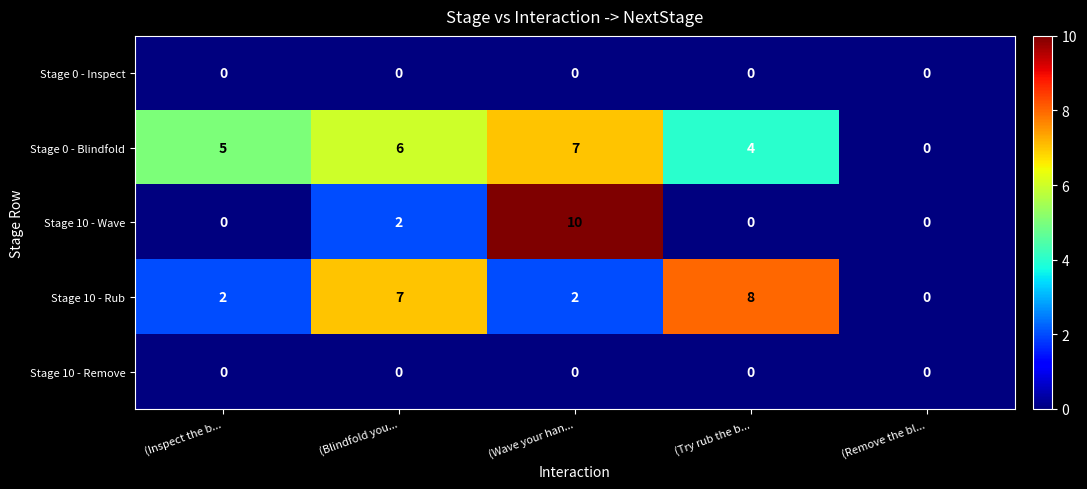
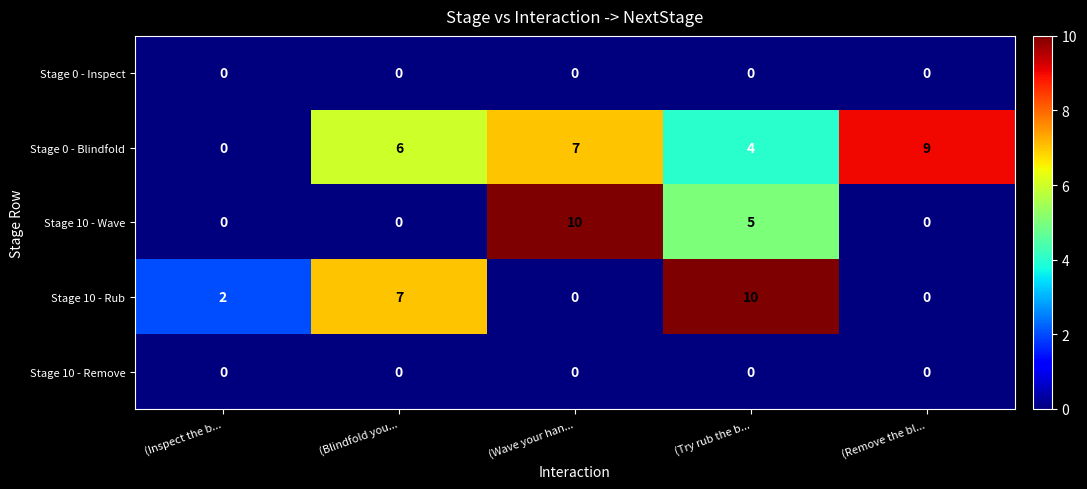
  {
    "Stage 0 - Inspect": {
      "(Inspect the b...": 0,
      "(Blindfold you...": 0,
      "(Wave your han...": 0,
      "(Try rub the b...": 0,
      "(Remove the bl...": 0
    },
    "Stage 0 - Blindfold": {
-     "(Inspect the b...": 5,
+     "(Inspect the b...": 0,
      "(Blindfold you...": 6,
      "(Wave your han...": 7,
      "(Try rub the b...": 4,
-     "(Remove the bl...": 0
+     "(Remove the bl...": 9
    },
    "Stage 10 - Wave": {
      "(Inspect the b...": 0,
-     "(Blindfold you...": 2,
+     "(Blindfold you...": 0,
      "(Wave your han...": 10,
-     "(Try rub the b...": 0,
+     "(Try rub the b...": 5,
      "(Remove the bl...": 0
    },
    "Stage 10 - Rub": {
      "(Inspect the b...": 2,
      "(Blindfold you...": 7,
-     "(Wave your han...": 2,
-     "(Try rub the b...": 8,
+     "(Wave your han...": 0,
+     "(Try rub the b...": 10,
      "(Remove the bl...": 0
    },
    "Stage 10 - Remove": {
      "(Inspect the b...": 0,
      "(Blindfold you...": 0,
      "(Wave your han...": 0,
      "(Try rub the b...": 0,
      "(Remove the bl...": 0
    }
  }
